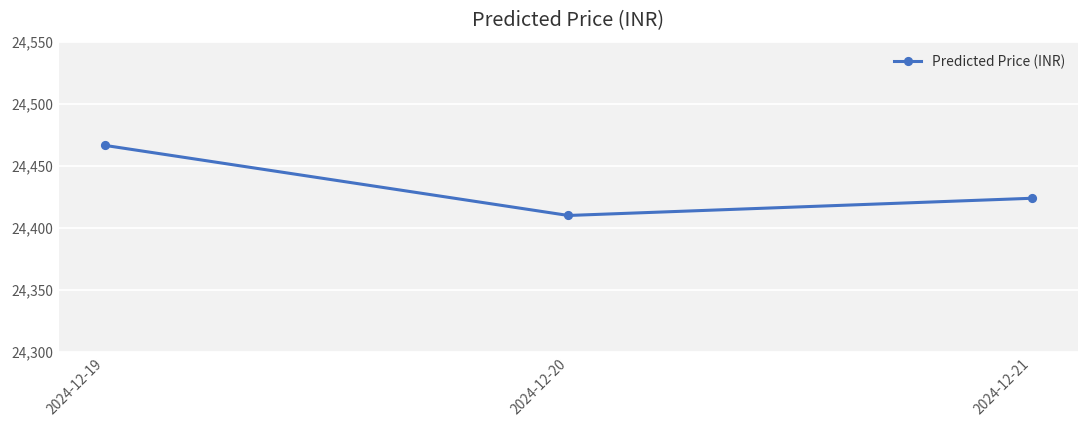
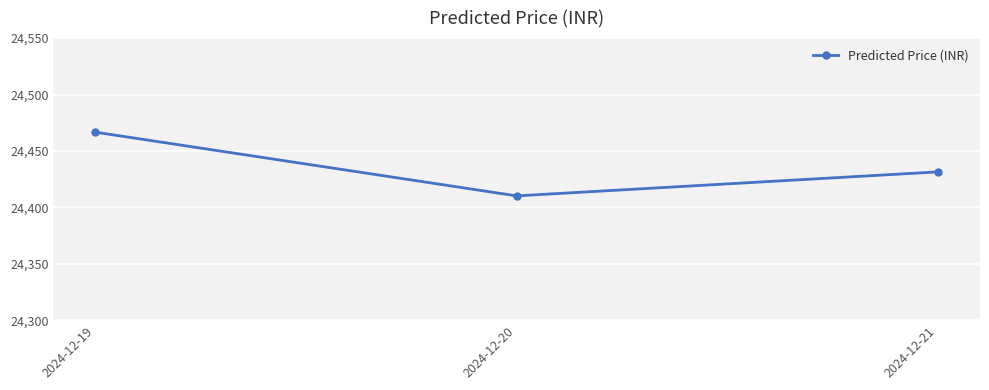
  {
    "2024-12-19": "24,467",
    "2024-12-20": "24,410",
-   "2024-12-21": "24,424"
+   "2024-12-21": "24,431"
  }
